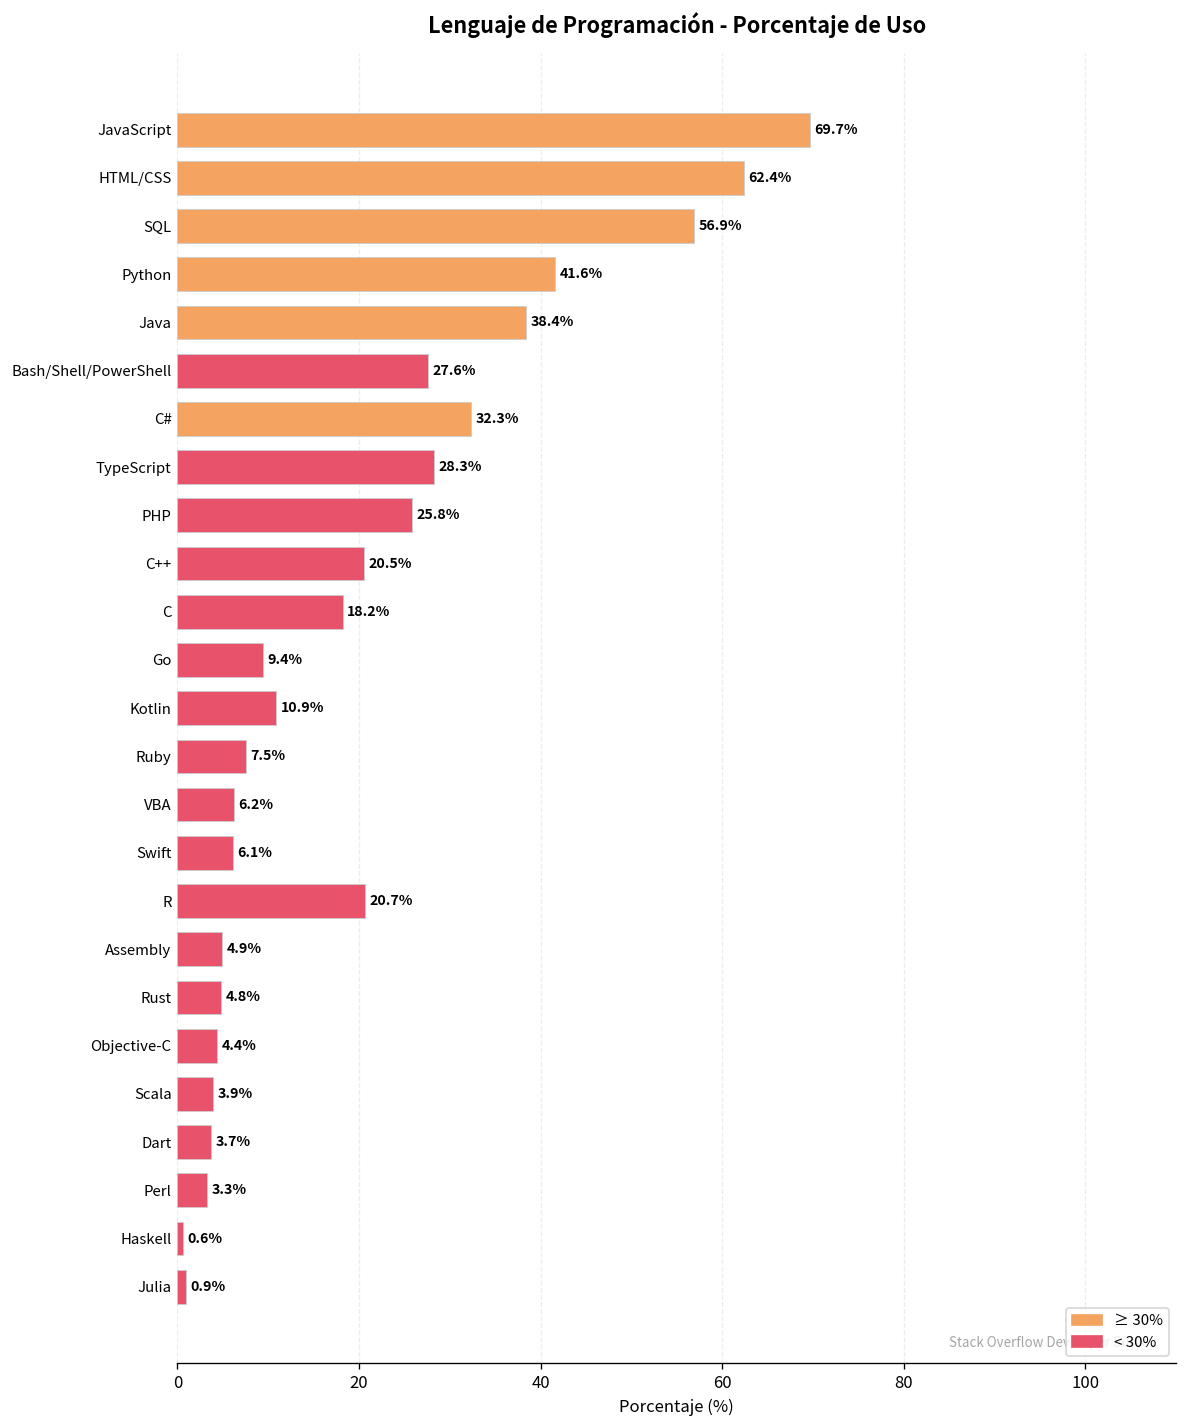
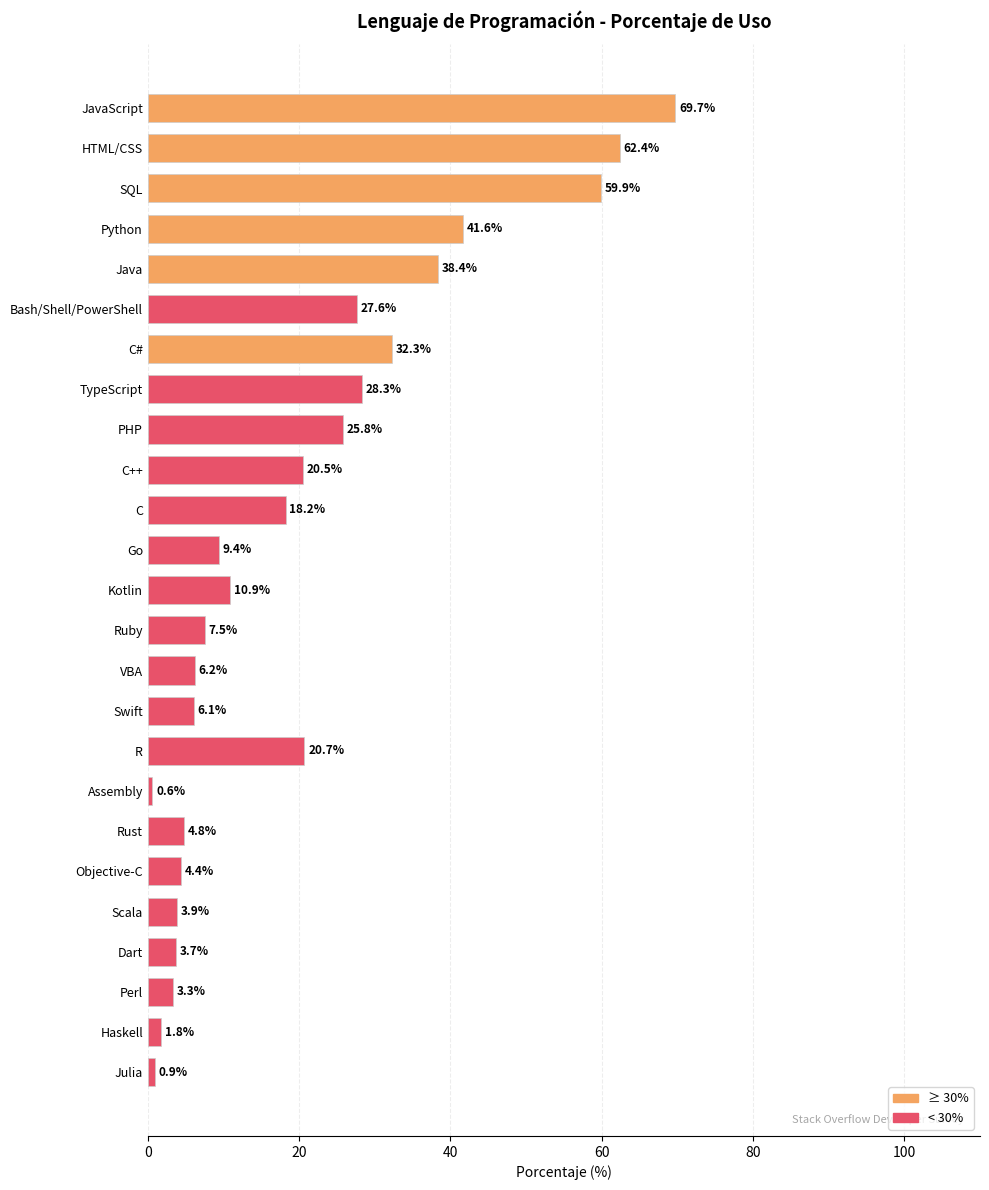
  {
    "JavaScript": "69.7%",
    "HTML/CSS": "62.4%",
-   "SQL": "56.9%",
+   "SQL": "59.9%",
    "Python": "41.6%",
    "Java": "38.4%",
    "Bash/Shell/PowerShell": "27.6%",
    "C#": "32.3%",
    "TypeScript": "28.3%",
    "PHP": "25.8%",
    "C++": "20.5%",
    "C": "18.2%",
    "Go": "9.4%",
    "Kotlin": "10.9%",
    "Ruby": "7.5%",
    "VBA": "6.2%",
    "Swift": "6.1%",
    "R": "20.7%",
-   "Assembly": "4.9%",
+   "Assembly": "0.6%",
    "Rust": "4.8%",
    "Objective-C": "4.4%",
    "Scala": "3.9%",
    "Dart": "3.7%",
    "Perl": "3.3%",
-   "Haskell": "0.6%",
+   "Haskell": "1.8%",
    "Julia": "0.9%"
  }
